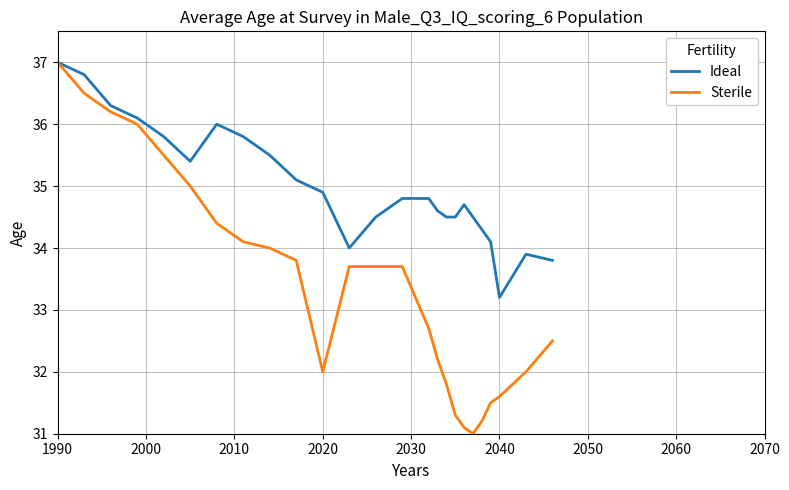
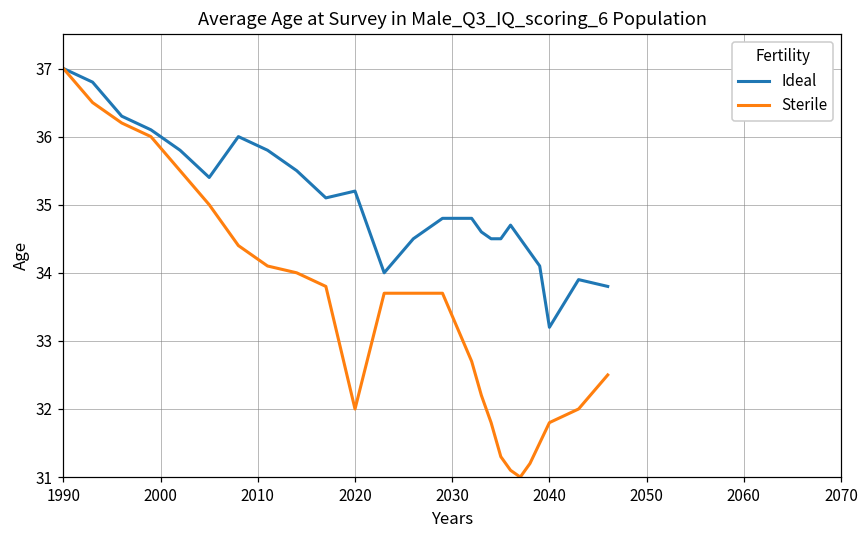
  {
    "Ideal": {
-     "2020": 34.9,
+     "2020": 35.2,
      "2040": 33.2
    },
    "Sterile": {
      "2020": 32.0,
-     "2040": 31.6
+     "2040": 31.8
    }
  }
